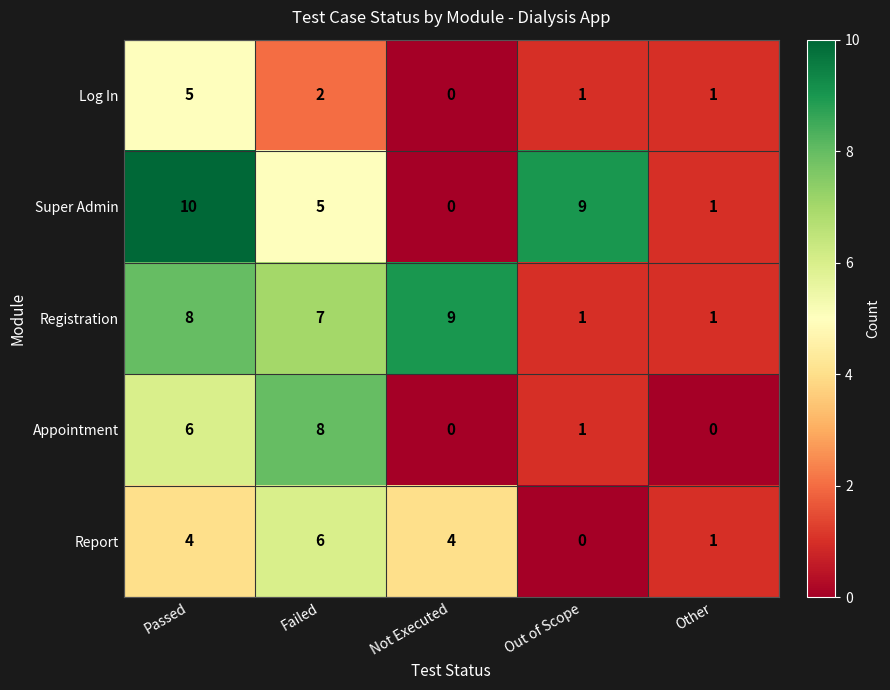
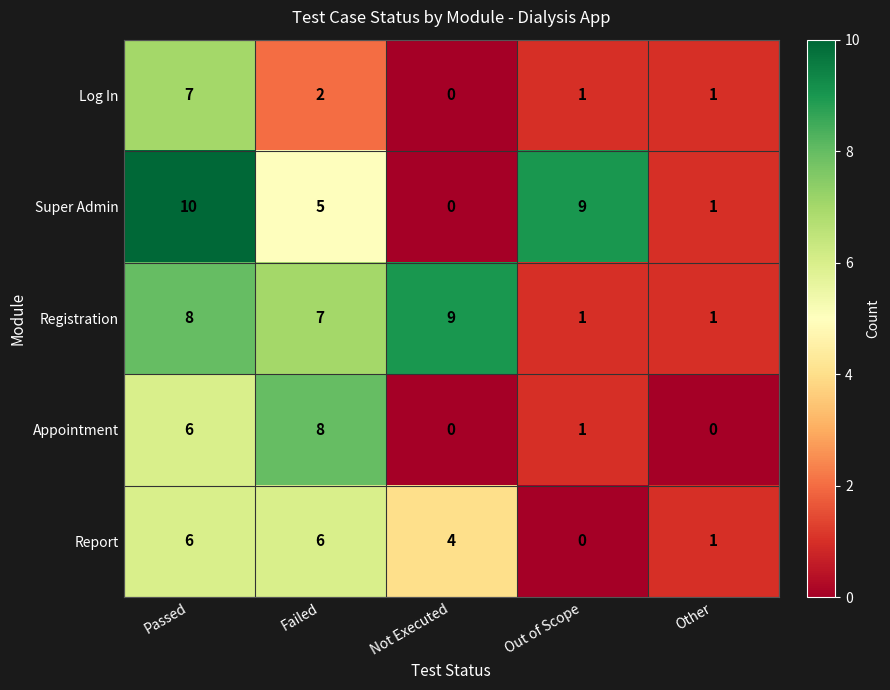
  {
    "Log In": {
-     "Passed": 5,
+     "Passed": 7,
      "Failed": 2,
      "Not Executed": 0,
      "Out of Scope": 1,
      "Other": 1
    },
    "Super Admin": {
      "Passed": 10,
      "Failed": 5,
      "Not Executed": 0,
      "Out of Scope": 9,
      "Other": 1
    },
    "Registration": {
      "Passed": 8,
      "Failed": 7,
      "Not Executed": 9,
      "Out of Scope": 1,
      "Other": 1
    },
    "Appointment": {
      "Passed": 6,
      "Failed": 8,
      "Not Executed": 0,
      "Out of Scope": 1,
      "Other": 0
    },
    "Report": {
-     "Passed": 4,
+     "Passed": 6,
      "Failed": 6,
      "Not Executed": 4,
      "Out of Scope": 0,
      "Other": 1
    }
  }
